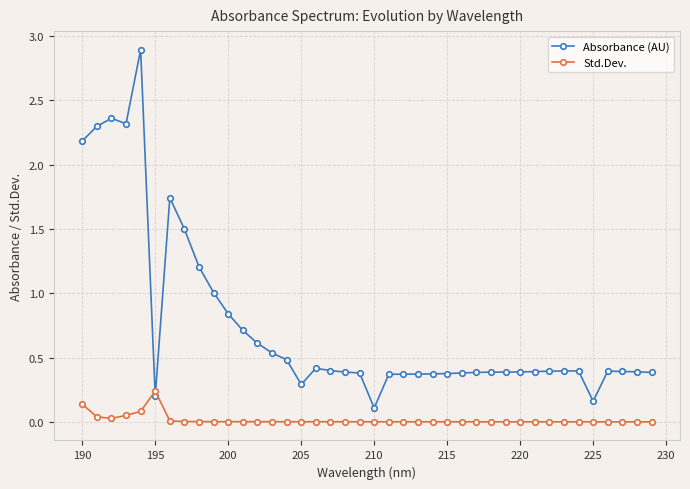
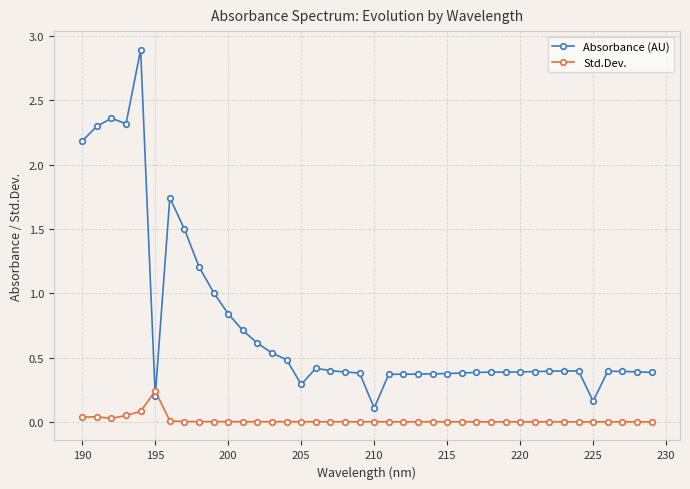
  {
    "Absorbance (AU)": {
      "190": 2.18,
      "195": 0.20,
      "200": 0.84,
      "205": 0.29,
      "210": 0.11,
      "215": 0.38,
      "220": 0.39,
      "225": 0.16
    },
    "Std.Dev.": {
-     "190": 0.14,
+     "190": 0.04,
      "195": 0.24,
      "200": 0.00,
      "205": 0.00,
      "210": 0.00,
      "215": 0.00,
      "220": 0.00,
      "225": 0.00
    }
  }
